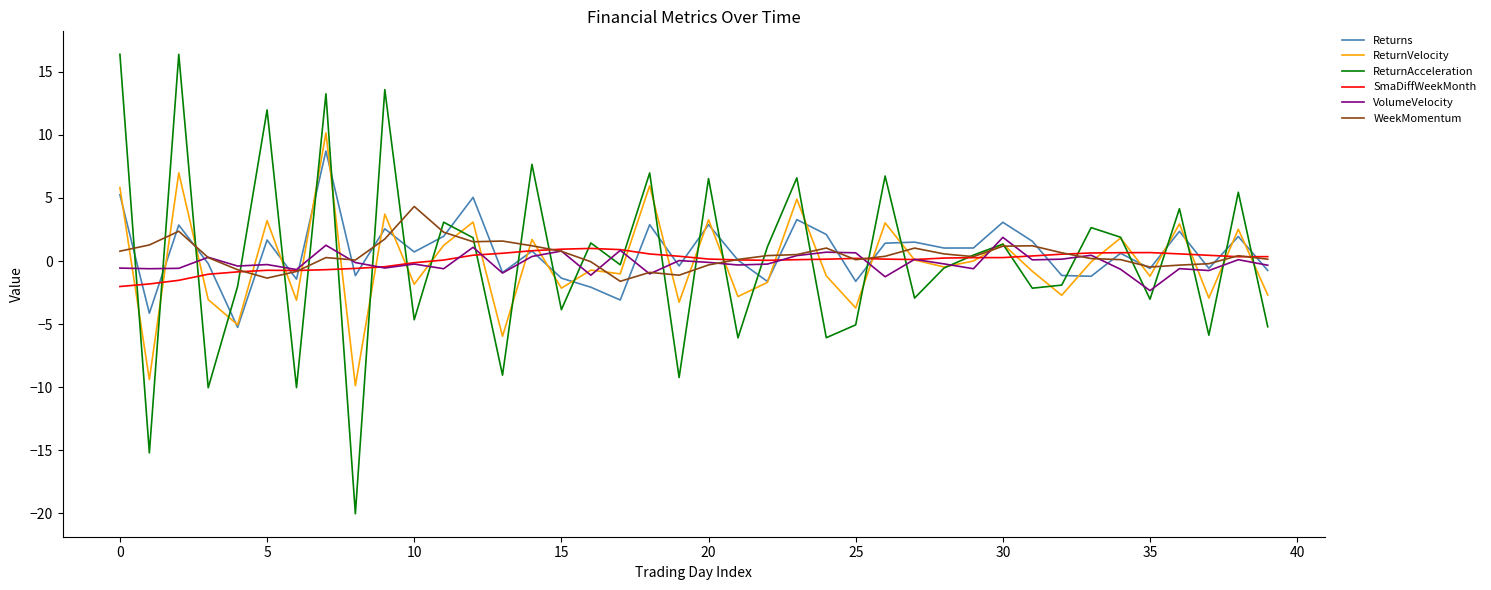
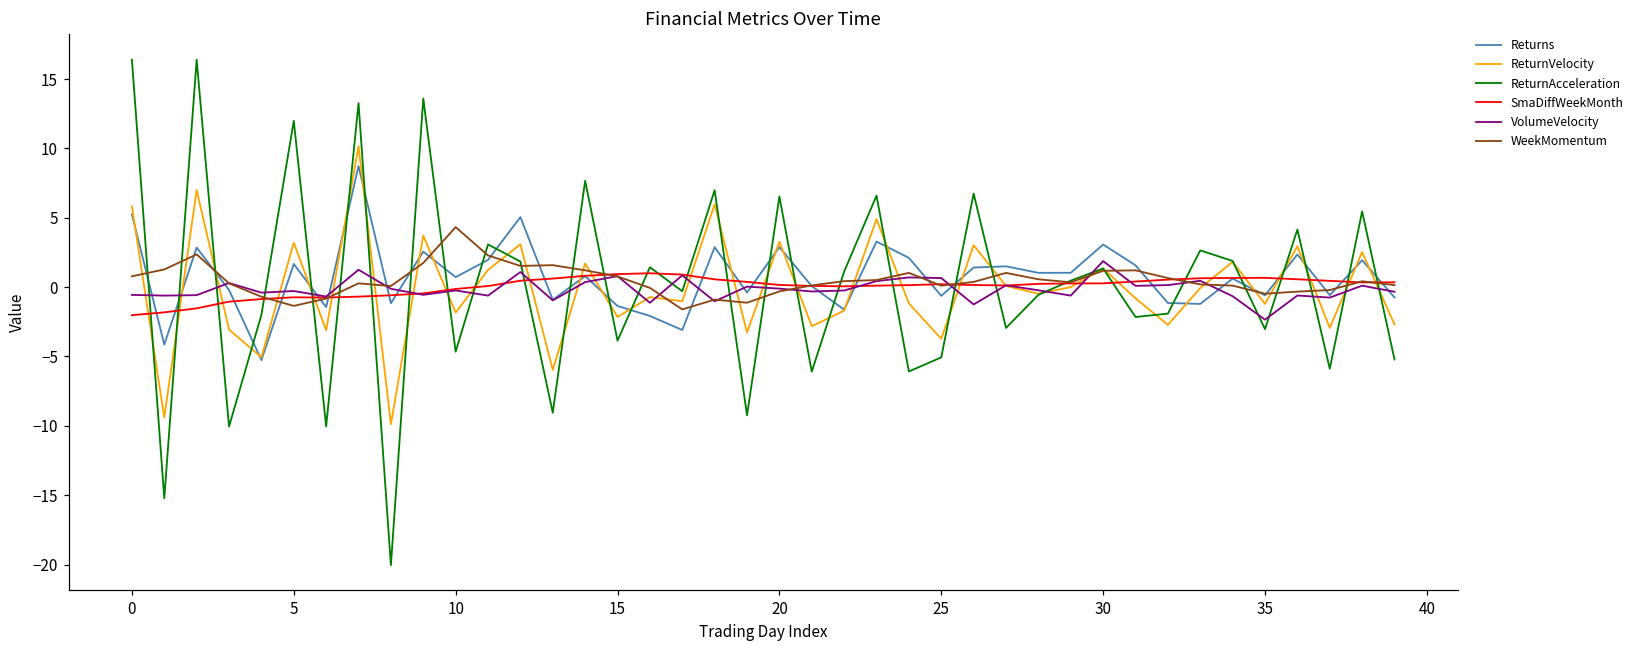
  {
    "Returns": {
      "0": 5.3,
      "5": 1.7,
      "10": 0.7,
      "15": -1.4,
      "20": 2.9,
-     "25": -1.6,
+     "25": -0.6,
      "30": 3.1
    },
    "ReturnVelocity": {
      "0": 5.8,
      "5": 3.2,
      "10": -1.8,
      "15": -2.2,
      "20": 3.3,
      "25": -3.7,
      "35": -1.2
    },
    "ReturnAcceleration": {
      "0": 16.4,
      "5": 12.0,
      "10": -4.7,
      "15": -3.9,
      "20": 6.5,
      "25": -5.1,
      "35": -3.0
    },
    "SmaDiffWeekMonth": {
      "0": -2.0,
      "5": -0.7,
      "20": 0.2,
      "30": 0.3,
      "35": 0.7
    },
    "VolumeVelocity": {
      "0": -0.6,
      "5": -0.3,
      "25": 0.7,
      "30": 1.9,
      "35": -2.3
    },
    "WeekMomentum": {
      "0": 0.8,
      "5": -1.4,
      "10": 4.3
    }
  }
